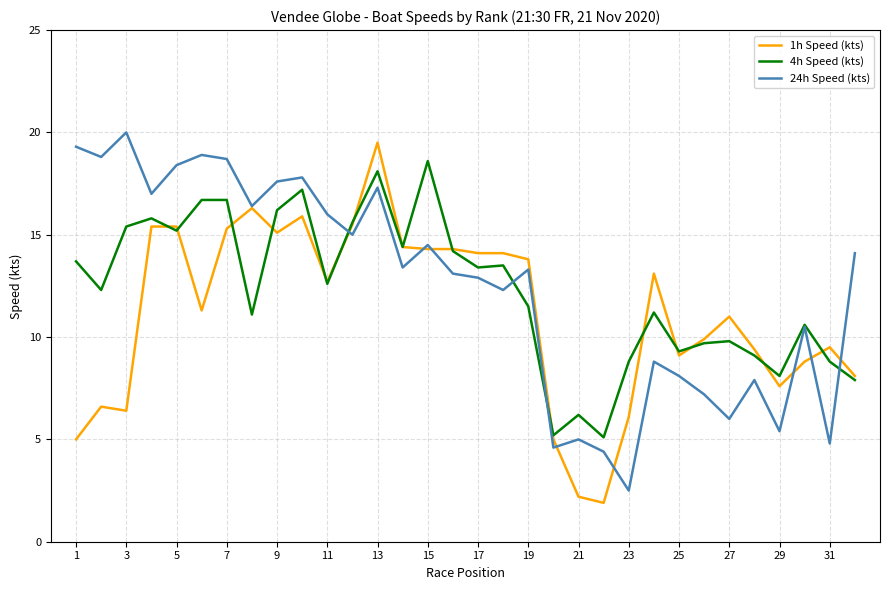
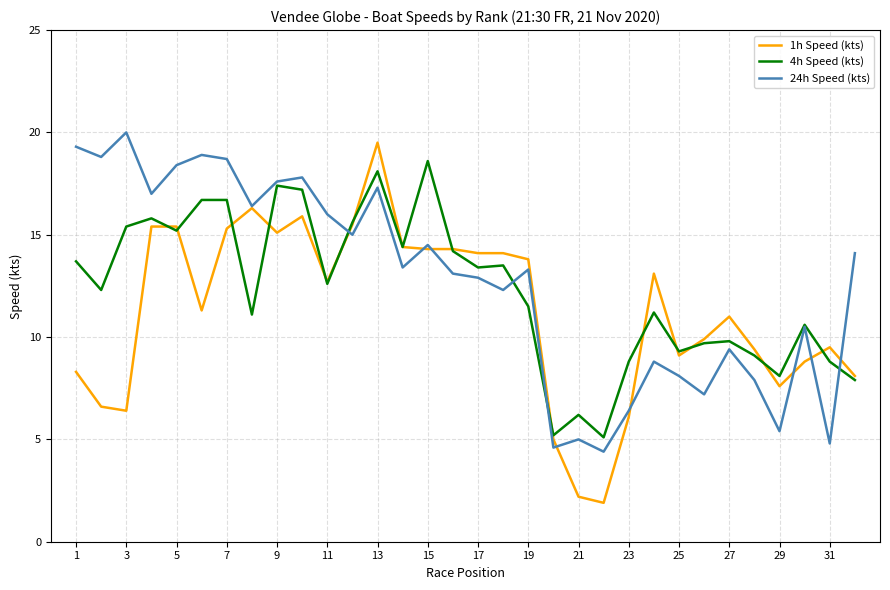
  {
    "1h Speed (kts)": {
-     "1": 5.0,
+     "1": 8.3,
      "3": 6.4,
      "5": 15.4,
      "7": 15.3,
      "9": 15.1,
      "13": 19.5,
      "15": 14.3,
      "17": 14.1,
      "19": 13.8,
      "21": 2.2,
      "23": 6.1,
      "25": 9.1,
      "27": 11.0,
      "29": 7.6,
      "31": 9.5
    },
    "4h Speed (kts)": {
      "1": 13.7,
      "3": 15.4,
      "5": 15.2,
      "7": 16.7,
-     "9": 16.2,
+     "9": 17.4,
      "13": 18.1,
      "15": 18.6,
      "17": 13.4,
      "19": 11.5,
      "21": 6.2,
      "23": 8.8,
      "25": 9.3,
      "27": 9.8,
      "29": 8.1,
      "31": 8.8
    },
    "24h Speed (kts)": {
      "1": 19.3,
      "3": 20.0,
      "5": 18.4,
      "7": 18.7,
      "9": 17.6,
      "11": 16.0,
      "13": 17.3,
      "15": 14.5,
      "17": 12.9,
      "19": 13.3,
      "21": 5.0,
-     "23": 2.5,
+     "23": 6.4,
      "25": 8.1,
-     "27": 6.0,
+     "27": 9.4,
      "29": 5.4,
      "31": 4.8
    }
  }
